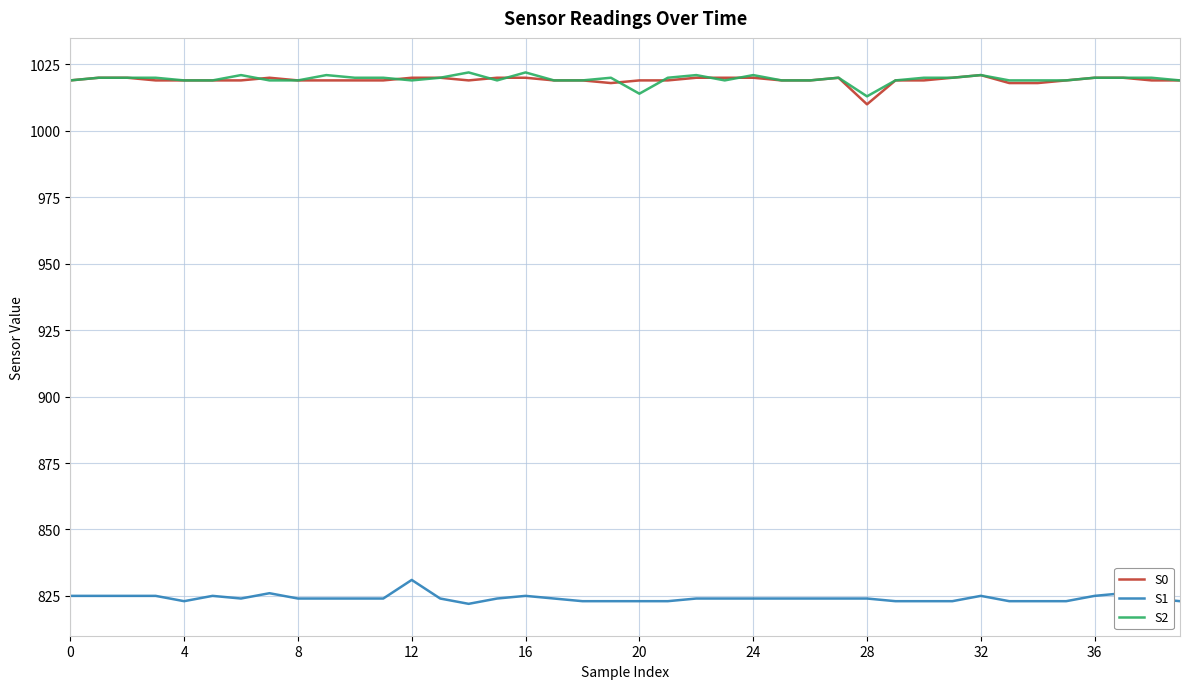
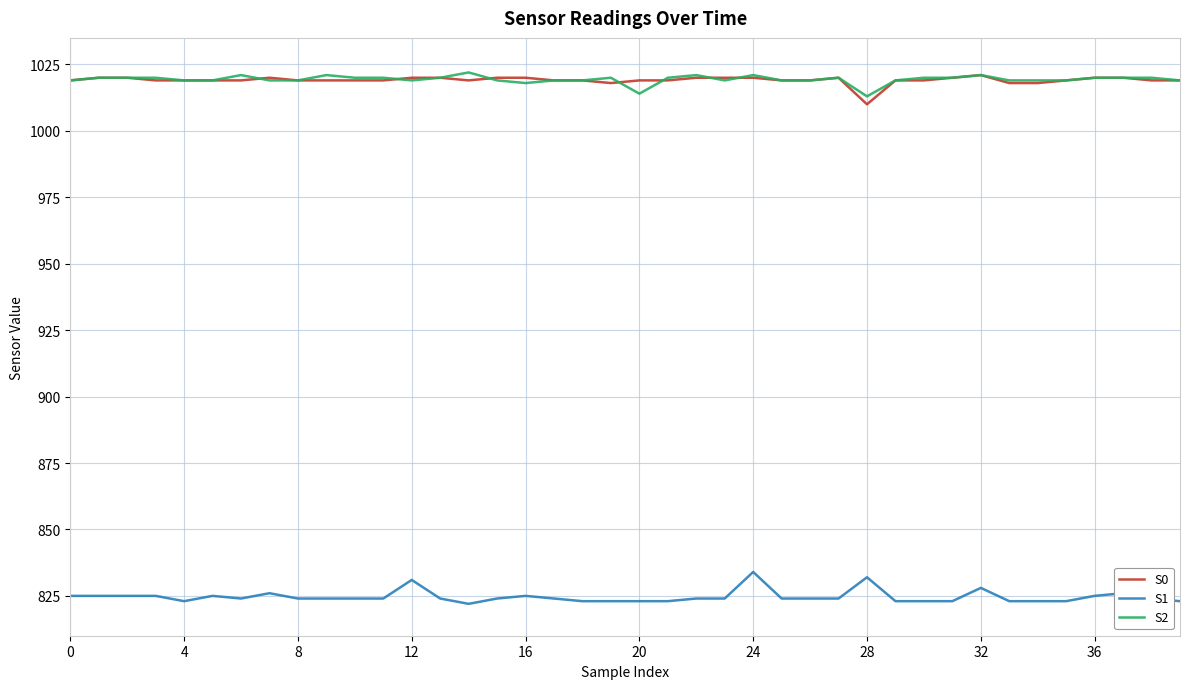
  {
    "S0": {
      "12": 1020,
      "16": 1020,
      "20": 1019,
      "24": 1020,
      "28": 1010
    },
    "S1": {
      "0": 825,
      "4": 823,
      "8": 824,
      "12": 831,
      "16": 825,
      "20": 823,
-     "24": 824,
-     "28": 824,
-     "32": 825,
+     "24": 834,
+     "28": 832,
+     "32": 828,
      "36": 825
    },
    "S2": {
      "12": 1019,
-     "16": 1022,
+     "16": 1018,
      "20": 1014,
      "24": 1021,
      "28": 1013
    }
  }
